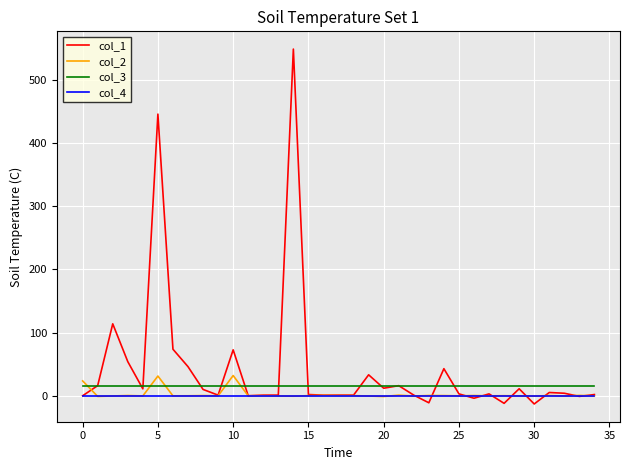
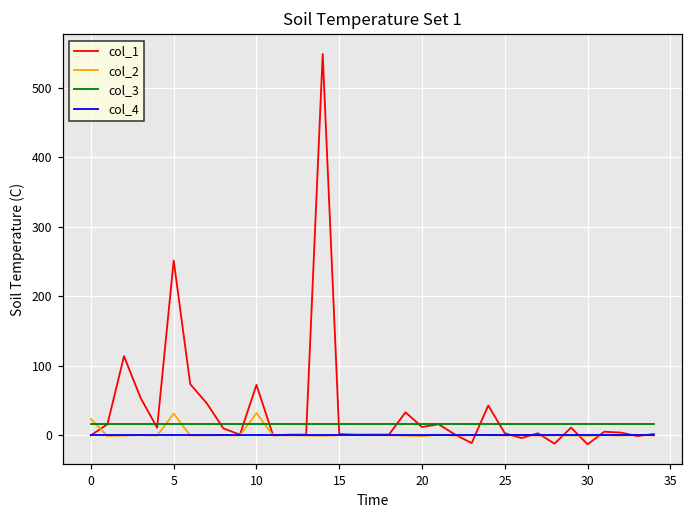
  {
    "col_1": {
-     "5": 450,
+     "5": 250,
      "10": 70,
      "20": 10,
      "30": -10
    },
    "col_2": {
      "0": 20,
      "5": 30,
      "10": 30
    },
    "col_3": {
      "0": 20,
      "5": 20,
      "10": 20,
      "15": 20,
      "20": 20,
      "25": 20,
      "30": 20
    },
    "col_4": {
      "5": 0,
      "10": 0
    }
  }
